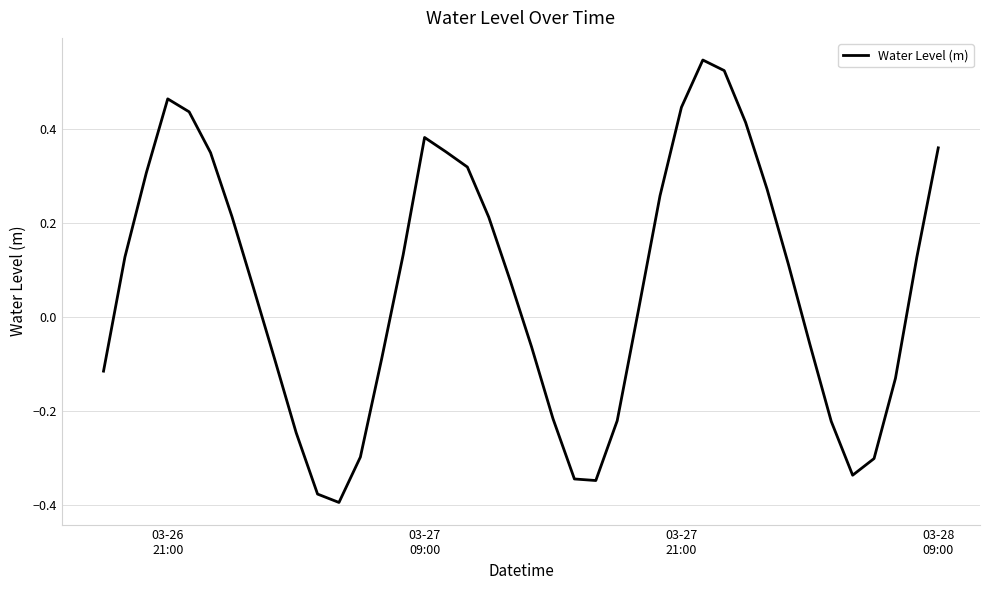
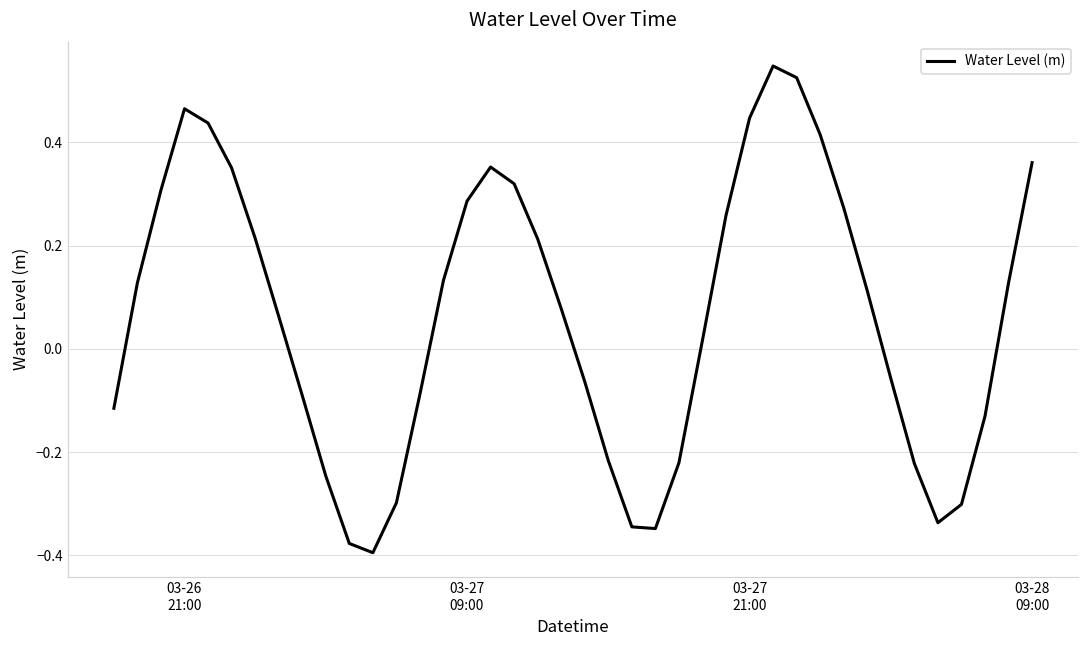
  {
    "03-26 21:00": 0.46,
-   "03-27 09:00": 0.38,
+   "03-27 09:00": 0.29,
    "03-27 21:00": 0.45,
    "03-28 09:00": 0.36
  }
